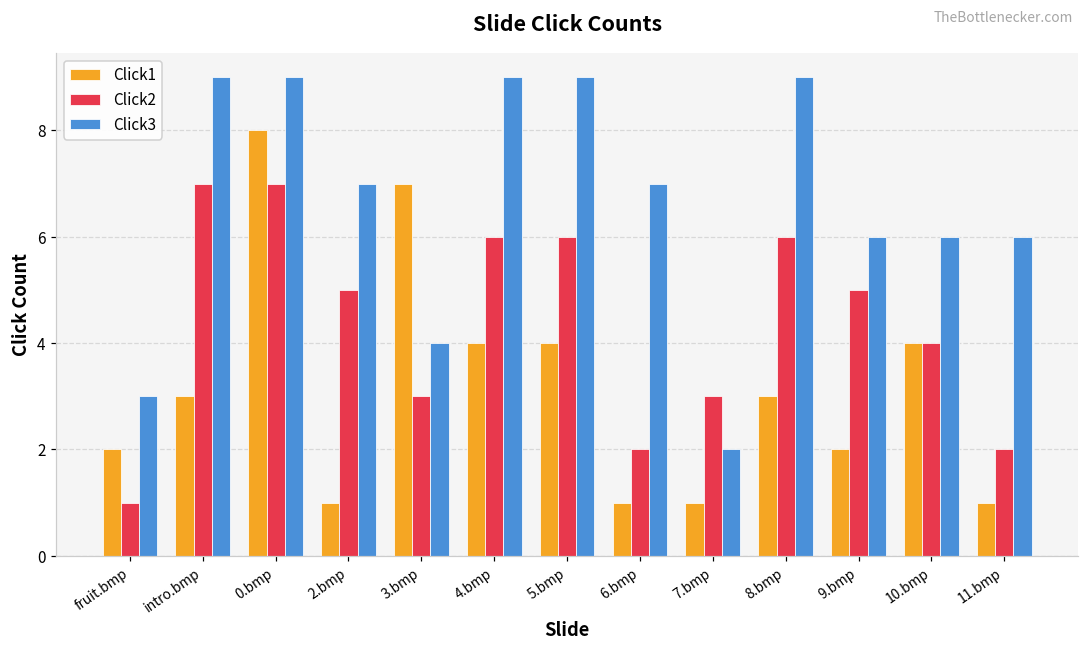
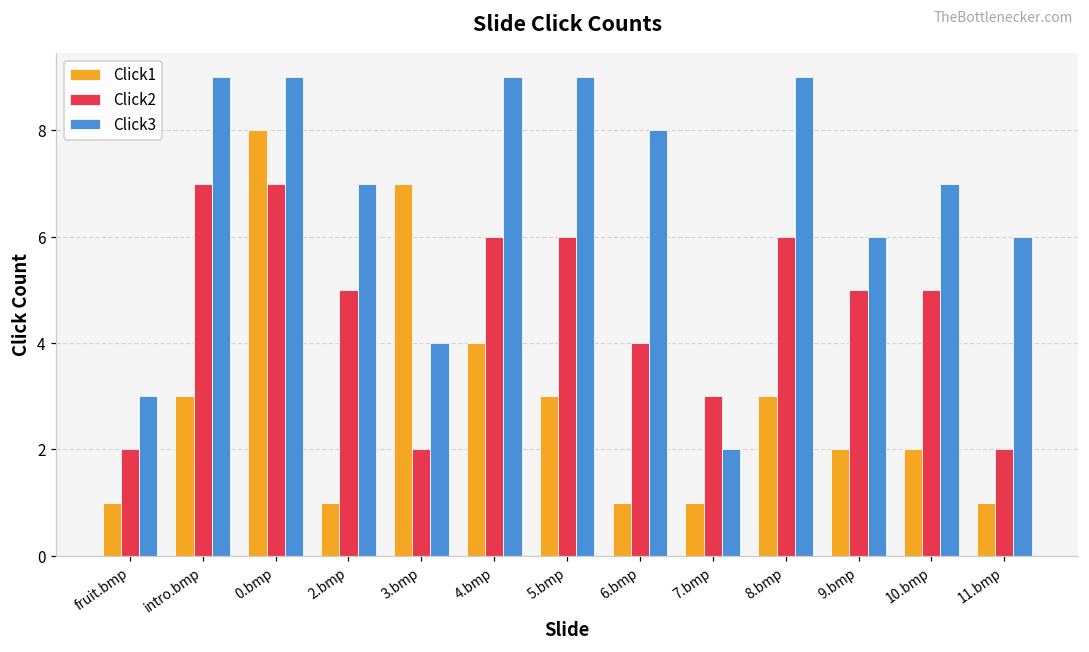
  {
    "Click1": {
-     "fruit.bmp": 2,
+     "fruit.bmp": 1,
      "intro.bmp": 3,
      "0.bmp": 8,
      "2.bmp": 1,
      "3.bmp": 7,
      "4.bmp": 4,
-     "5.bmp": 4,
+     "5.bmp": 3,
      "6.bmp": 1,
      "7.bmp": 1,
      "8.bmp": 3,
      "9.bmp": 2,
-     "10.bmp": 4,
+     "10.bmp": 2,
      "11.bmp": 1
    },
    "Click2": {
-     "fruit.bmp": 1,
+     "fruit.bmp": 2,
      "intro.bmp": 7,
      "0.bmp": 7,
      "2.bmp": 5,
-     "3.bmp": 3,
+     "3.bmp": 2,
      "4.bmp": 6,
      "5.bmp": 6,
-     "6.bmp": 2,
+     "6.bmp": 4,
      "7.bmp": 3,
      "8.bmp": 6,
      "9.bmp": 5,
-     "10.bmp": 4,
+     "10.bmp": 5,
      "11.bmp": 2
    },
    "Click3": {
      "fruit.bmp": 3,
      "intro.bmp": 9,
      "0.bmp": 9,
      "2.bmp": 7,
      "3.bmp": 4,
      "4.bmp": 9,
      "5.bmp": 9,
-     "6.bmp": 7,
+     "6.bmp": 8,
      "7.bmp": 2,
      "8.bmp": 9,
      "9.bmp": 6,
-     "10.bmp": 6,
+     "10.bmp": 7,
      "11.bmp": 6
    }
  }
